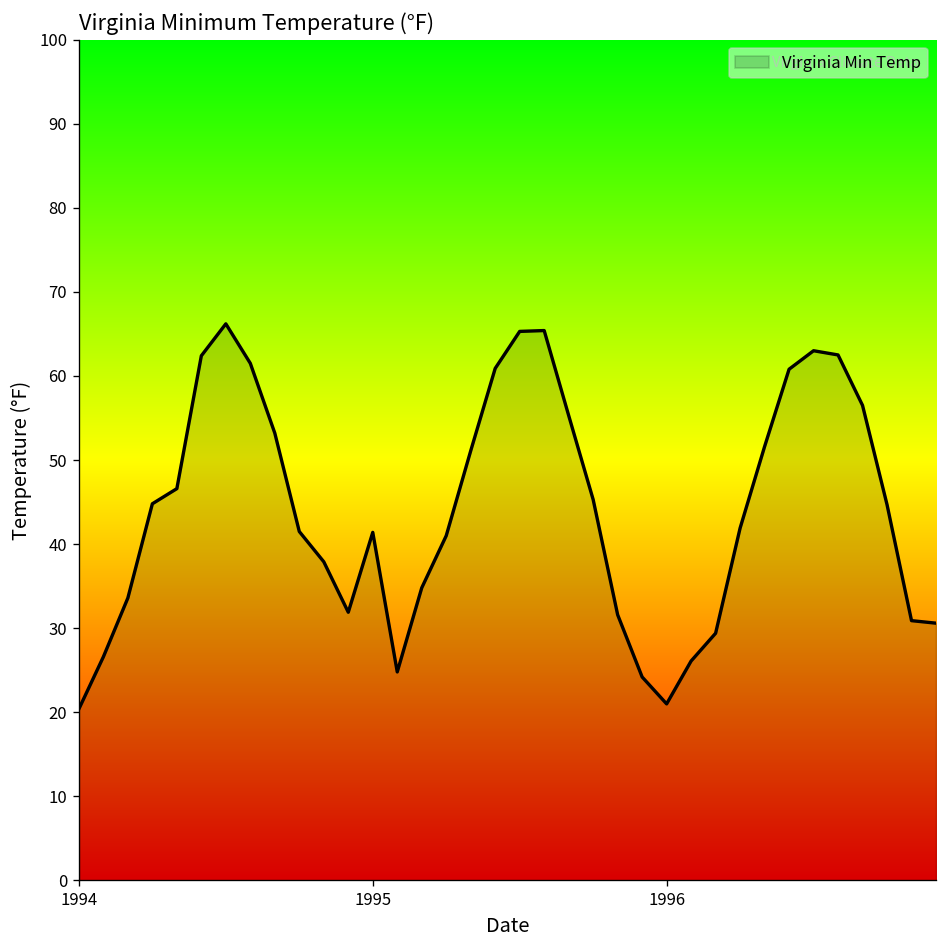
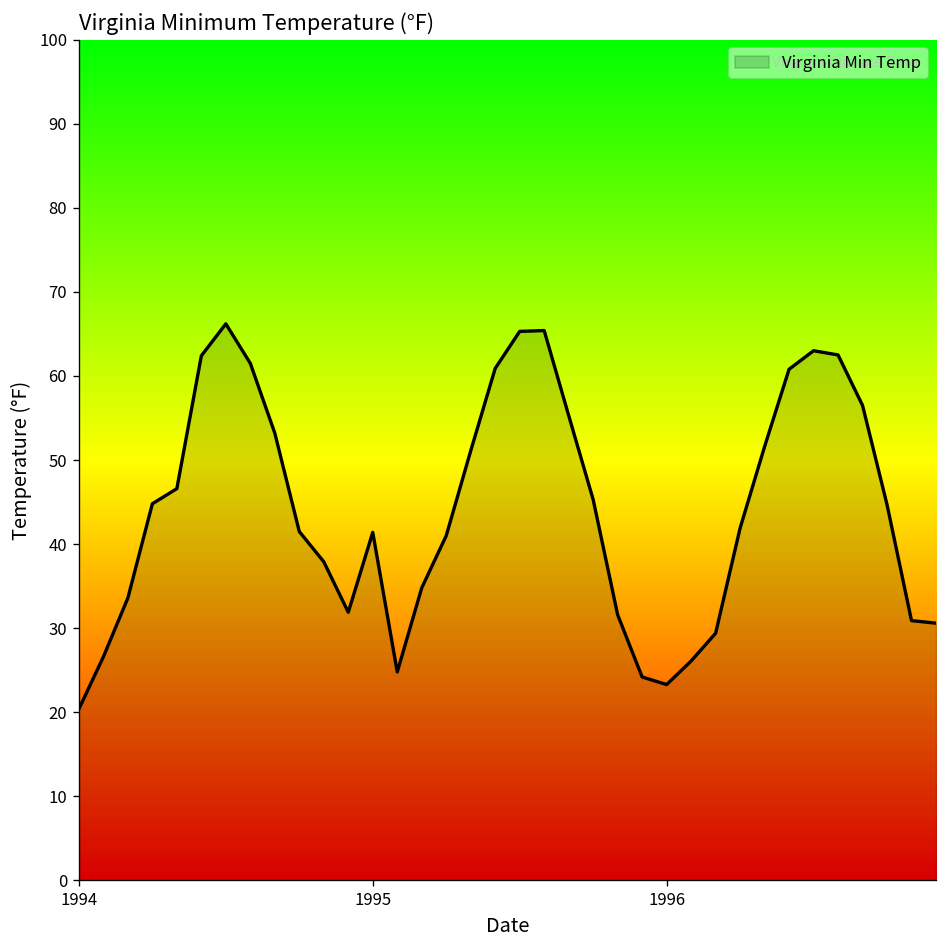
  {
    "1994": 20,
    "1995": 41,
-   "1996": 21
+   "1996": 23
  }
